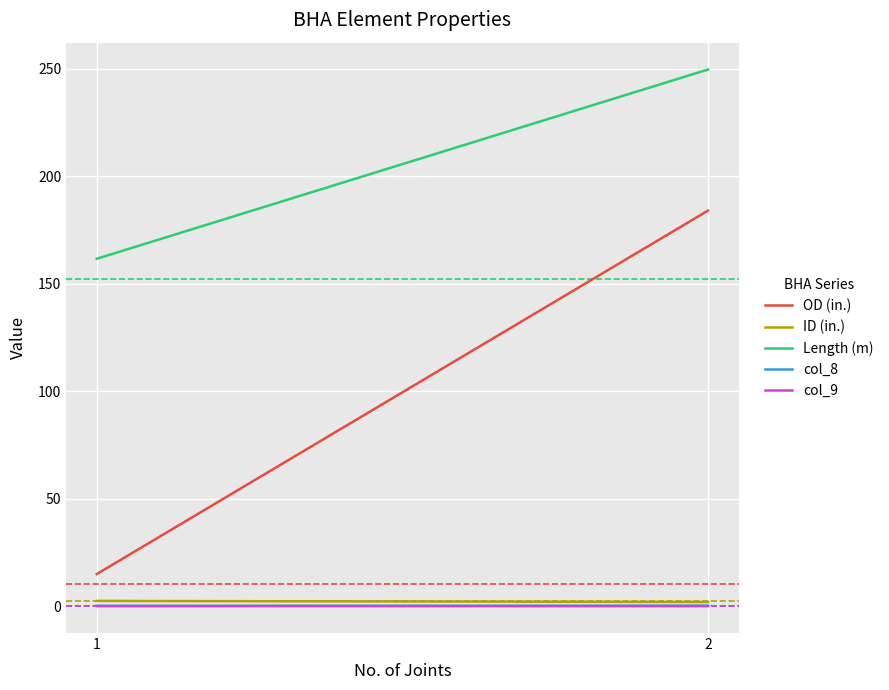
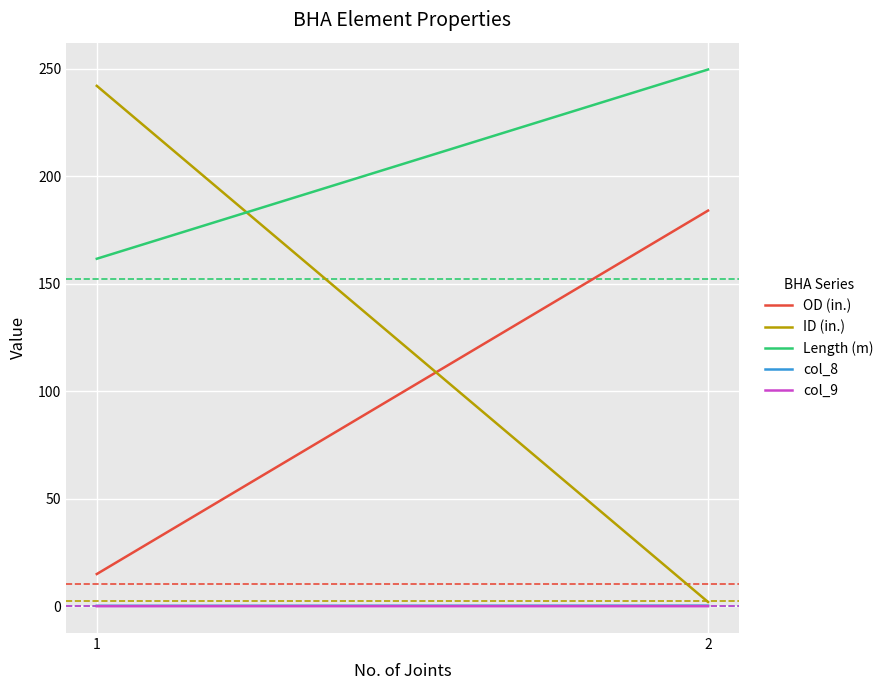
  {
    "OD (in.)": {
      "1": 15,
      "2": 184
    },
    "ID (in.)": {
-     "1": 3,
+     "1": 242,
      "2": 2
    },
    "Length (m)": {
      "1": 162,
      "2": 250
    },
    "col_9": {
      "1": 0,
      "2": 0
    }
  }
